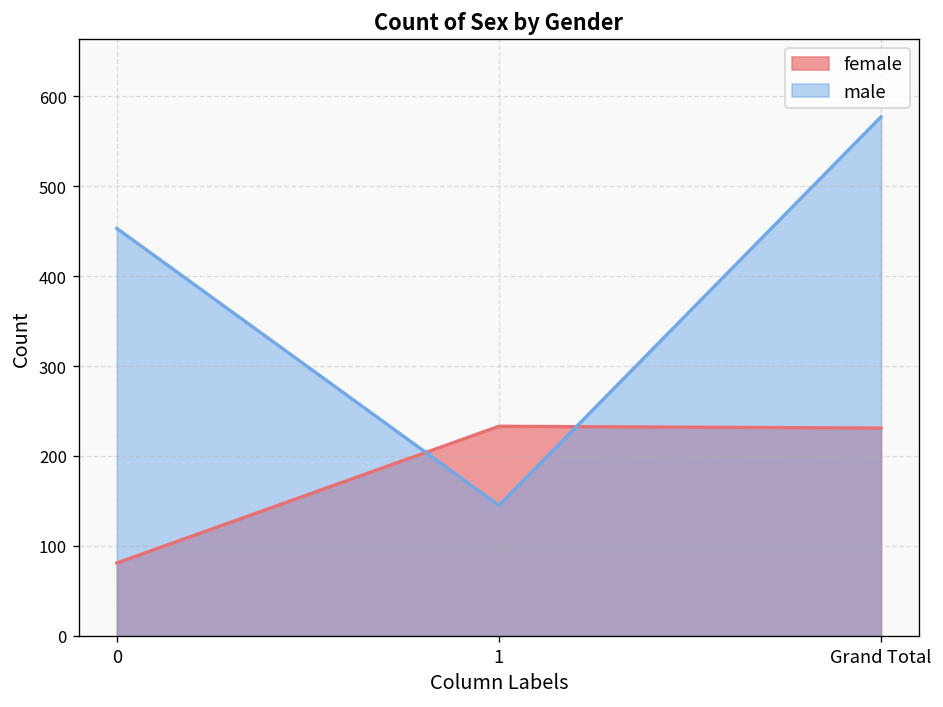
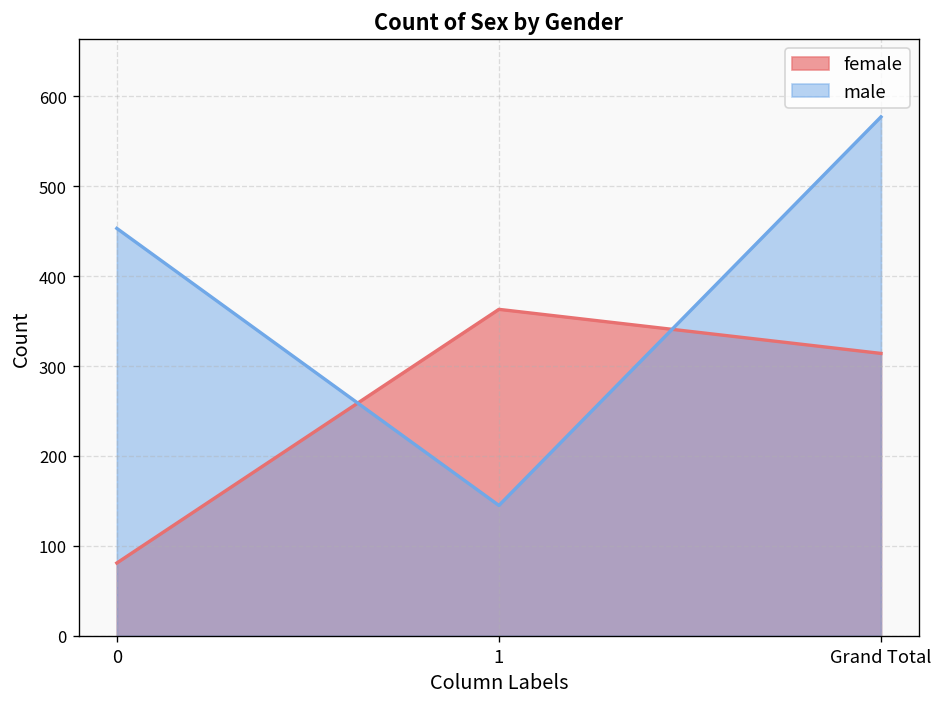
  {
    "female": {
      "0": 80,
-     "1": 230,
-     "Grand Total": 230
+     "1": 360,
+     "Grand Total": 310
    },
    "male": {
      "0": 450,
      "1": 150,
      "Grand Total": 580
    }
  }
